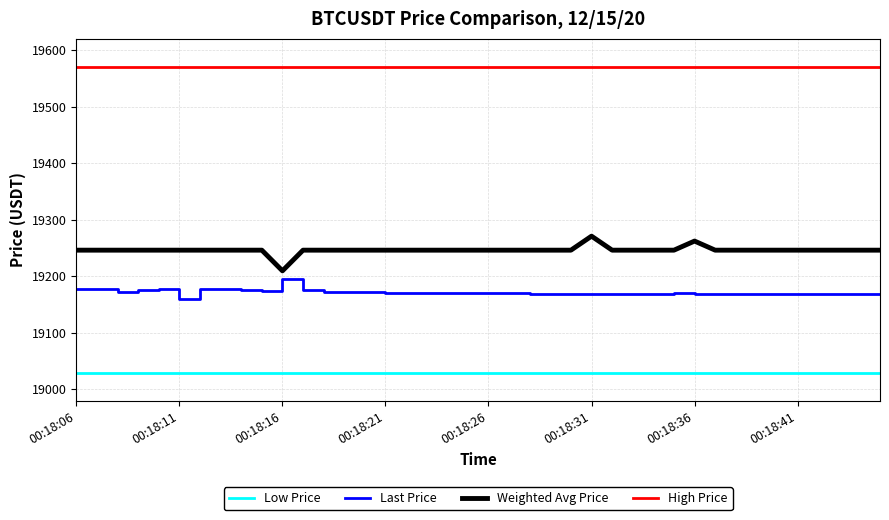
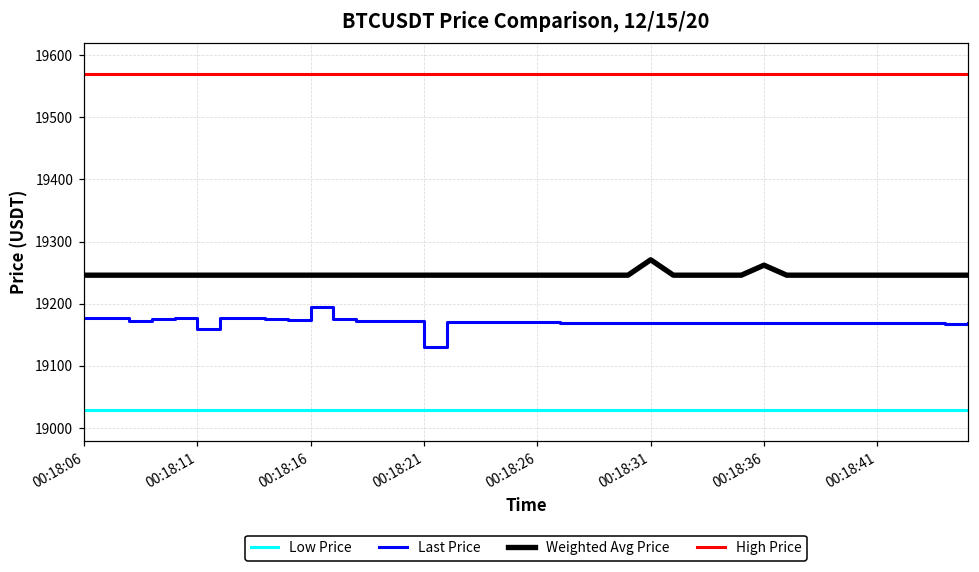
  {
    "Low Price": {
      "00:18:06": 19030,
      "00:18:11": 19030,
      "00:18:16": 19030,
      "00:18:21": 19030,
      "00:18:26": 19030,
      "00:18:31": 19030,
      "00:18:36": 19030,
      "00:18:41": 19030
    },
    "Last Price": {
      "00:18:06": 19180,
      "00:18:11": 19160,
      "00:18:16": 19190,
-     "00:18:21": 19170,
+     "00:18:21": 19130,
      "00:18:26": 19170,
      "00:18:31": 19170,
      "00:18:36": 19170,
      "00:18:41": 19170
    },
    "Weighted Avg Price": {
      "00:18:06": 19250,
      "00:18:11": 19250,
-     "00:18:16": 19210,
+     "00:18:16": 19250,
      "00:18:21": 19250,
      "00:18:26": 19250,
      "00:18:31": 19270,
      "00:18:36": 19260,
      "00:18:41": 19250
    },
    "High Price": {
      "00:18:06": 19570,
      "00:18:11": 19570,
      "00:18:16": 19570,
      "00:18:21": 19570,
      "00:18:26": 19570,
      "00:18:31": 19570,
      "00:18:36": 19570,
      "00:18:41": 19570
    }
  }
